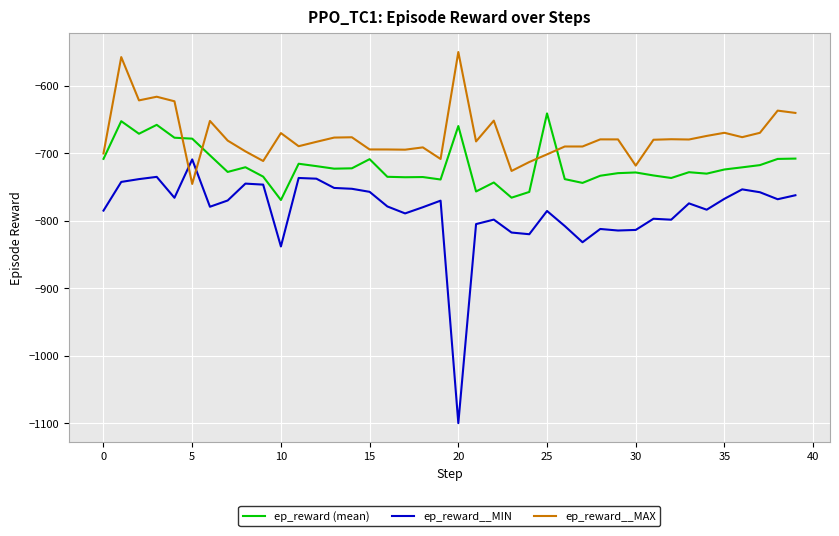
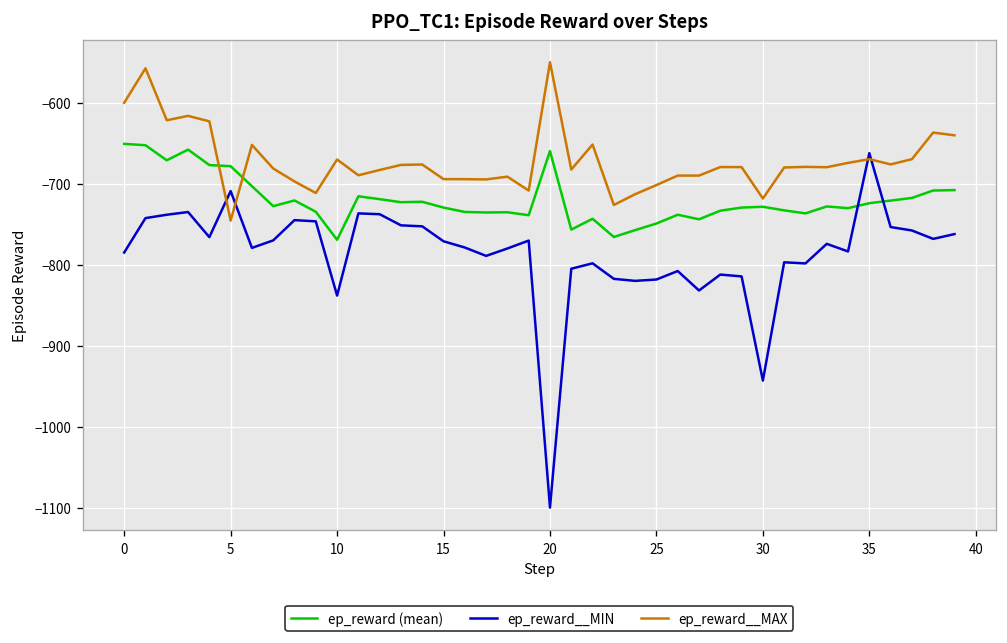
  {
    "ep_reward (mean)": {
-     "0": -710,
+     "0": -650,
      "5": -680,
      "10": -770,
-     "15": -710,
+     "15": -730,
      "20": -660,
-     "25": -640,
+     "25": -750,
      "30": -730,
      "35": -720
    },
    "ep_reward__MIN": {
      "0": -790,
      "5": -710,
      "10": -840,
-     "15": -760,
+     "15": -770,
      "20": -1100,
-     "25": -790,
-     "30": -810,
-     "35": -770
+     "25": -820,
+     "30": -940,
+     "35": -660
    },
    "ep_reward__MAX": {
-     "0": -700,
+     "0": -600,
      "5": -750,
      "10": -670,
      "15": -690,
      "20": -550,
      "25": -700,
      "30": -720,
      "35": -670
    }
  }
